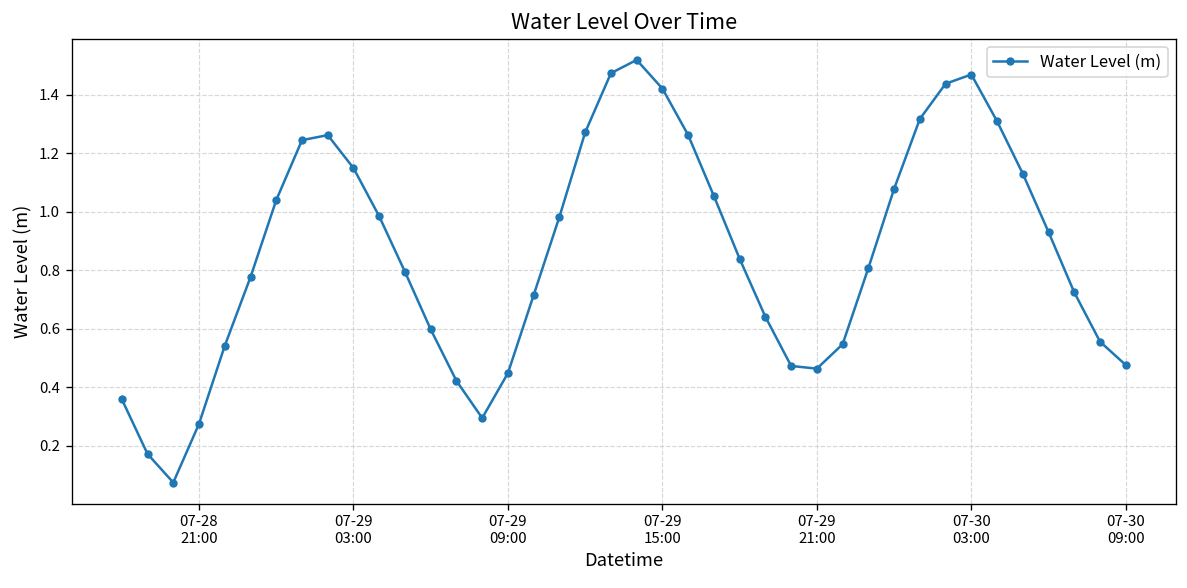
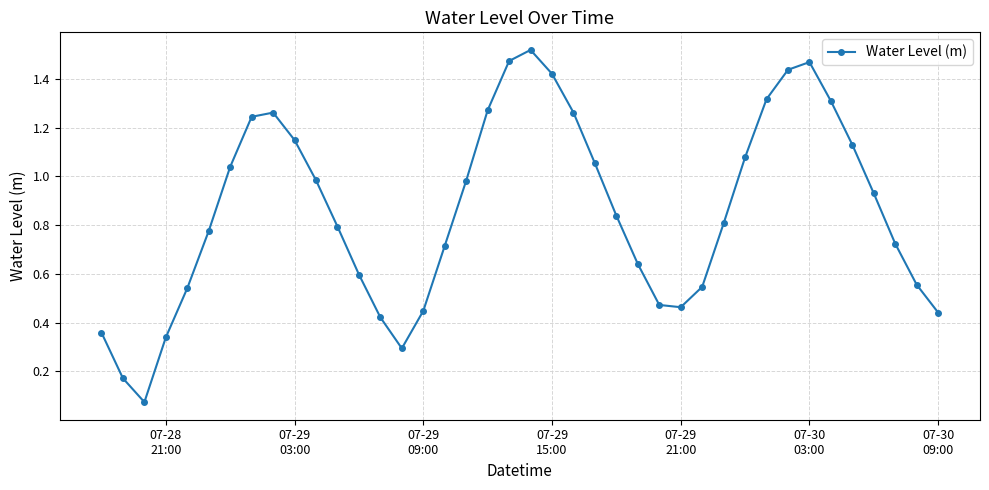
  {
-   "07-28 21:00": 0.27,
+   "07-28 21:00": 0.34,
    "07-29 03:00": 1.15,
    "07-29 09:00": 0.45,
    "07-29 15:00": 1.42,
    "07-29 21:00": 0.46,
    "07-30 03:00": 1.47,
-   "07-30 09:00": 0.48
+   "07-30 09:00": 0.44
  }
